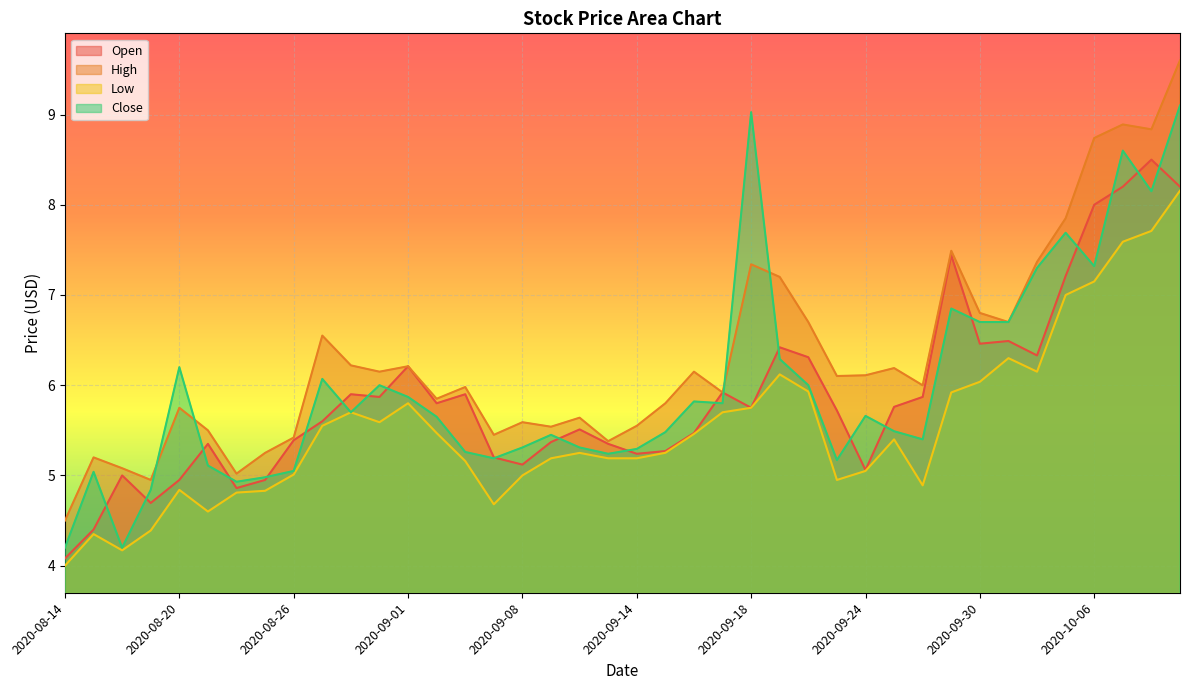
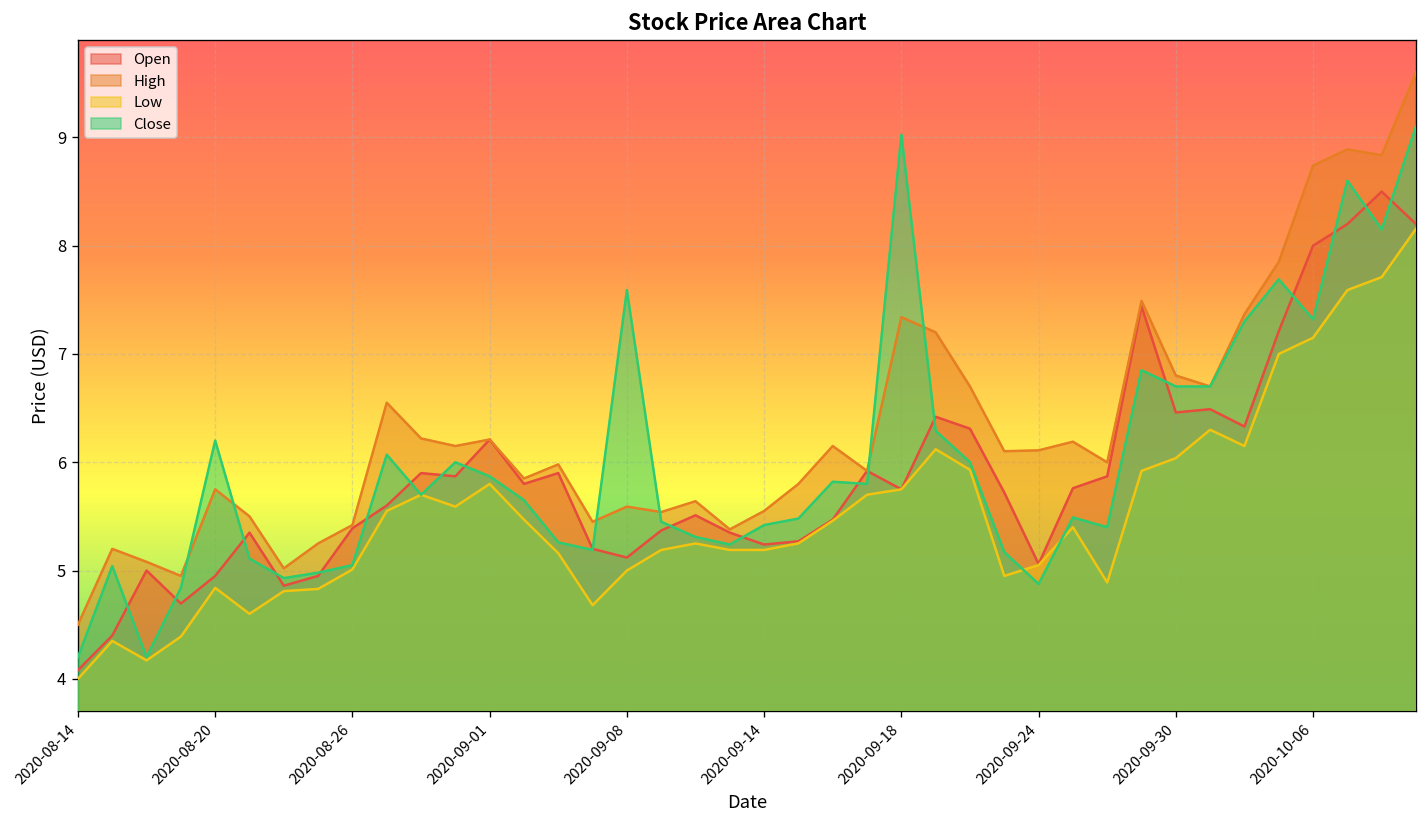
  {
    "Close": {
      "2020-08-14": 4.2,
      "2020-08-20": 6.2,
      "2020-08-26": 5.1,
      "2020-09-01": 5.9,
-     "2020-09-08": 5.3,
-     "2020-09-14": 5.3,
+     "2020-09-08": 7.6,
+     "2020-09-14": 5.4,
      "2020-09-18": 9.0,
-     "2020-09-24": 5.7,
+     "2020-09-24": 4.9,
      "2020-09-30": 6.7,
      "2020-10-06": 7.3
    }
  }
